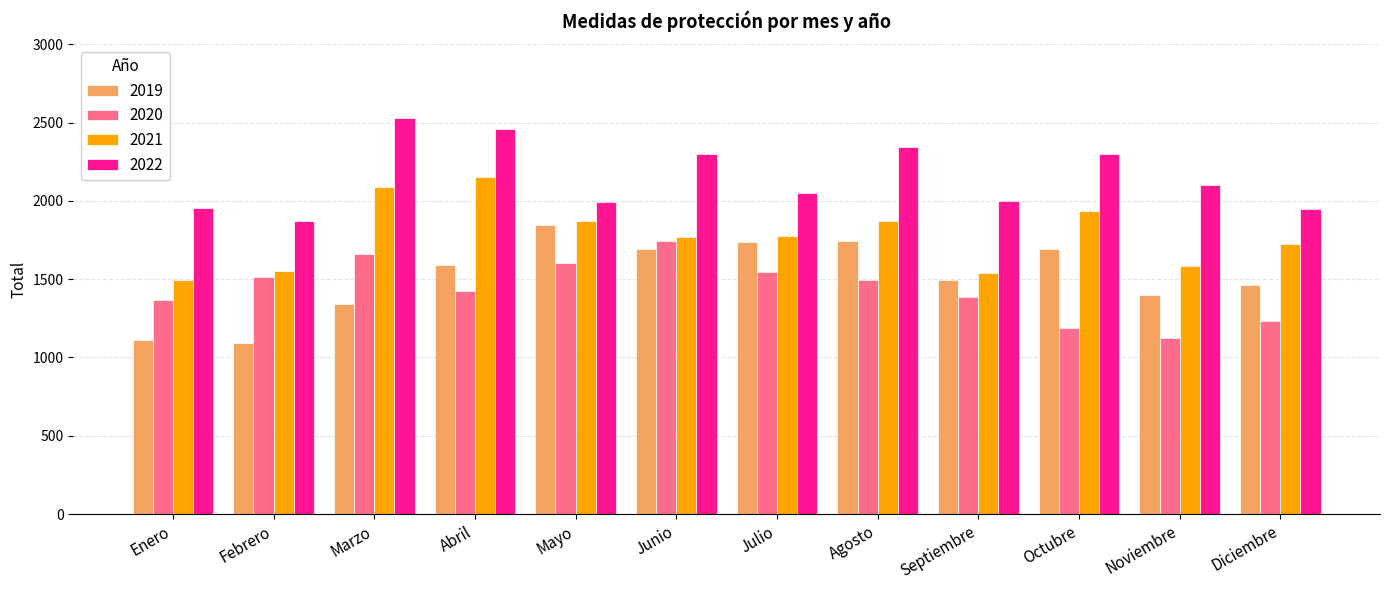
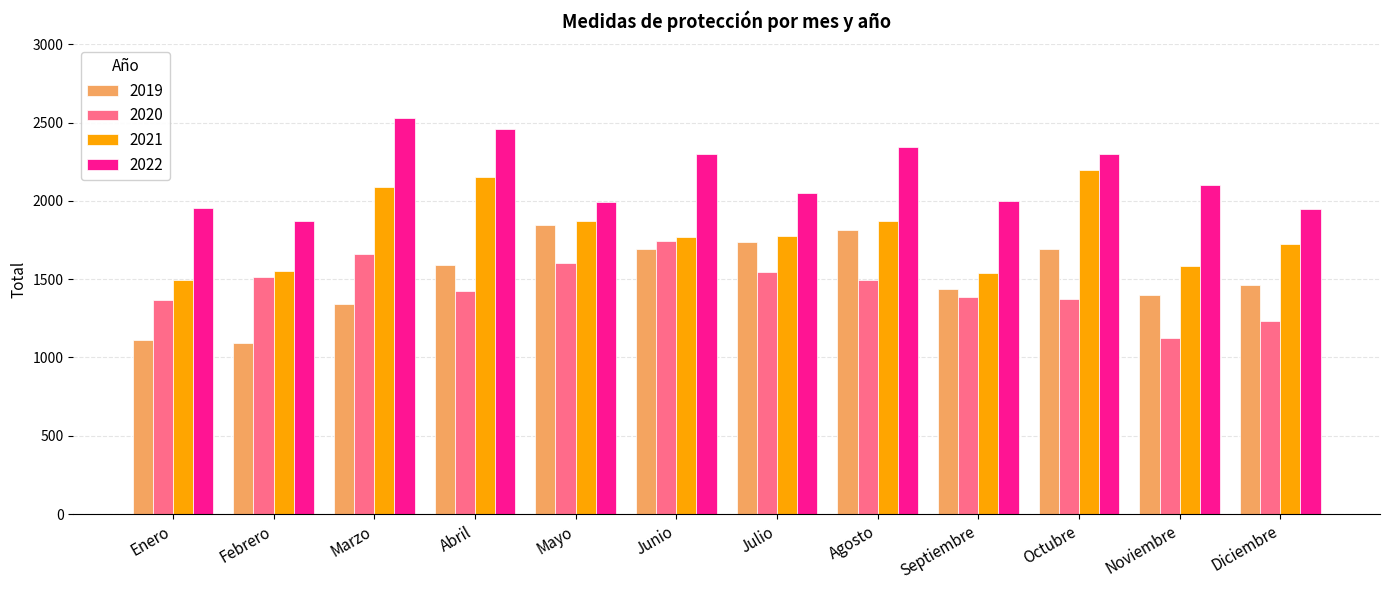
  {
    "2019": {
      "Enero": 1110,
      "Febrero": 1090,
      "Marzo": 1340,
      "Abril": 1590,
      "Mayo": 1840,
      "Junio": 1690,
      "Julio": 1740,
-     "Agosto": 1740,
-     "Septiembre": 1500,
+     "Agosto": 1820,
+     "Septiembre": 1440,
      "Octubre": 1690,
      "Noviembre": 1400,
      "Diciembre": 1460
    },
    "2020": {
      "Enero": 1370,
      "Febrero": 1510,
      "Marzo": 1660,
      "Abril": 1430,
      "Mayo": 1600,
      "Junio": 1740,
      "Julio": 1550,
      "Agosto": 1500,
      "Septiembre": 1380,
-     "Octubre": 1190,
+     "Octubre": 1380,
      "Noviembre": 1130,
      "Diciembre": 1230
    },
    "2021": {
      "Enero": 1490,
      "Febrero": 1550,
      "Marzo": 2090,
      "Abril": 2150,
      "Mayo": 1870,
      "Junio": 1770,
      "Julio": 1780,
      "Agosto": 1870,
      "Septiembre": 1540,
-     "Octubre": 1940,
+     "Octubre": 2200,
      "Noviembre": 1580,
      "Diciembre": 1730
    },
    "2022": {
      "Enero": 1960,
      "Febrero": 1870,
      "Marzo": 2530,
      "Abril": 2460,
      "Mayo": 1990,
      "Junio": 2300,
      "Julio": 2050,
      "Agosto": 2350,
      "Septiembre": 2000,
      "Octubre": 2300,
      "Noviembre": 2100,
      "Diciembre": 1950
    }
  }
